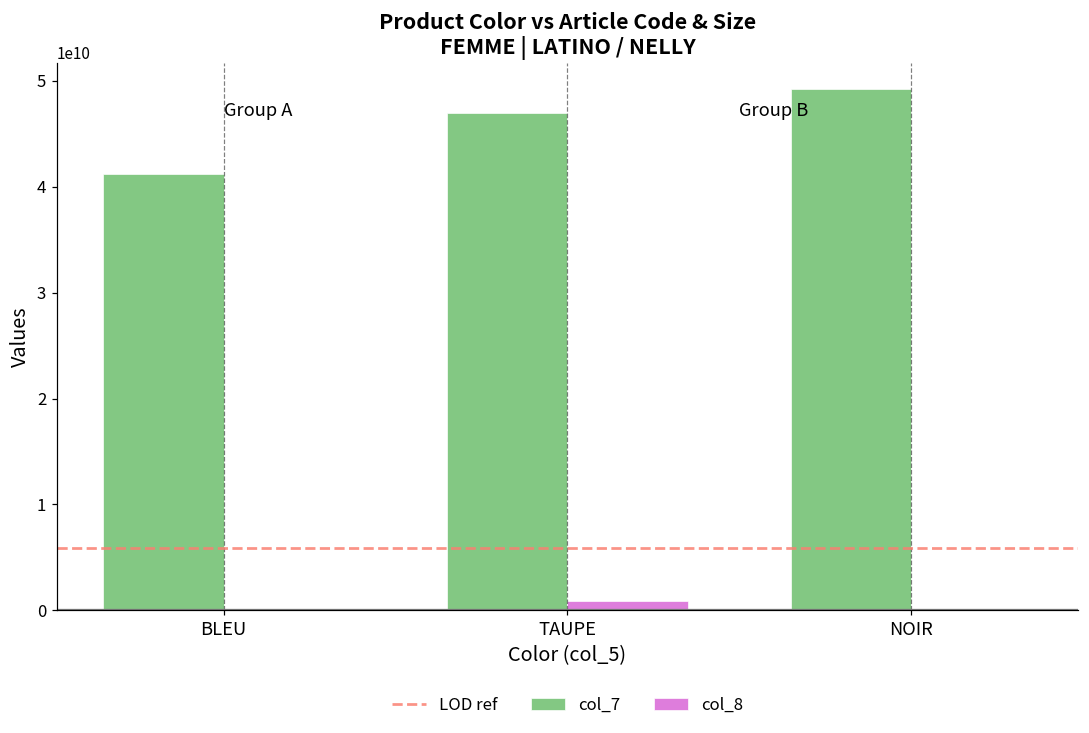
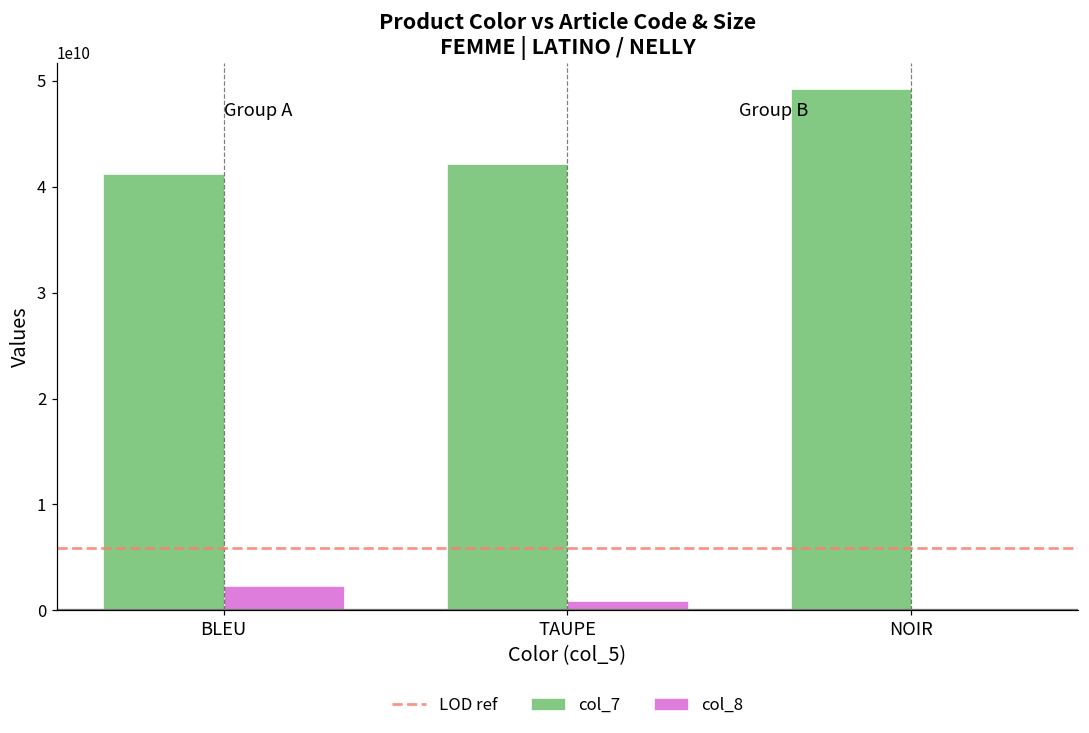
  {
    "col_7": {
      "BLEU": 41000000000,
-     "TAUPE": 47000000000,
+     "TAUPE": 42000000000,
      "NOIR": 49000000000
    },
    "col_8": {
-     "BLEU": 0,
+     "BLEU": 2000000000,
      "TAUPE": 1000000000
    }
  }
